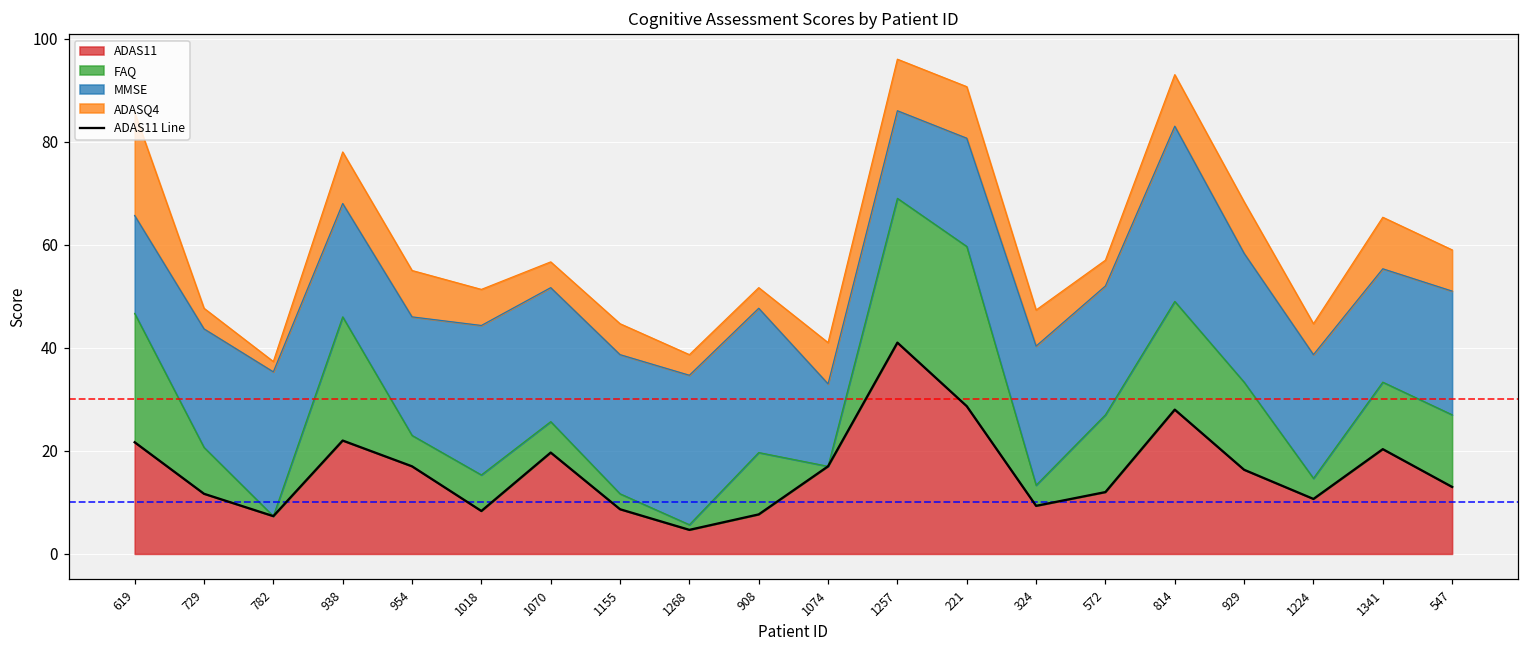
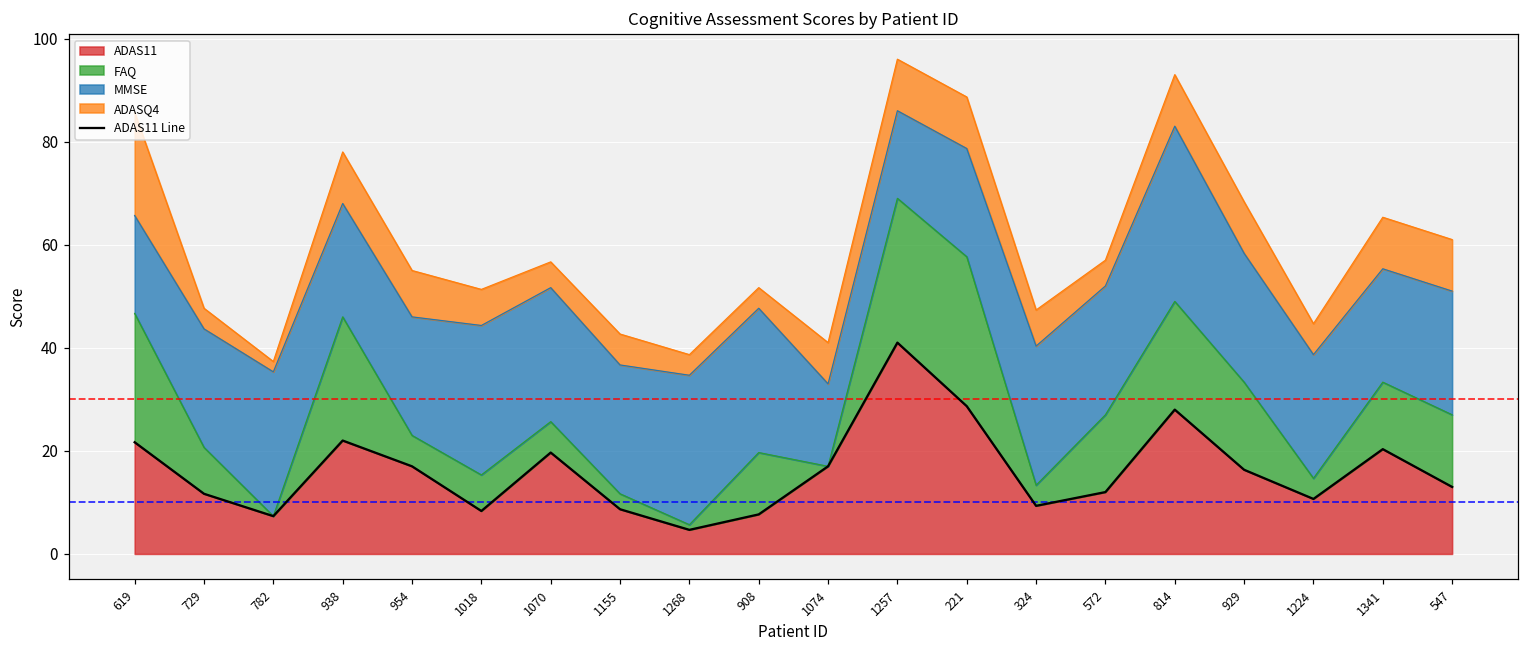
  {
    "ADAS11": {
      "619": 22,
      "729": 12,
      "938": 22,
      "954": 17,
      "1018": 8,
      "1070": 20,
      "1155": 9,
      "1268": 5,
      "908": 8,
      "1257": 41,
      "221": 29,
      "324": 9,
      "572": 12,
      "814": 28,
      "929": 16,
      "1224": 11,
      "1341": 20,
      "547": 13
    },
    "FAQ": {
      "619": 25,
      "729": 9,
      "938": 24,
      "954": 6,
      "1018": 7,
      "1070": 6,
      "1155": 3,
      "1268": 1,
      "908": 12,
      "1257": 28,
-     "221": 31,
+     "221": 29,
      "324": 4,
      "572": 15,
      "814": 21,
      "929": 17,
      "1224": 4,
      "1341": 13,
      "547": 14
    },
    "MMSE": {
      "619": 19,
      "729": 23,
      "782": 28,
      "938": 22,
      "954": 23,
      "1018": 29,
      "1070": 26,
-     "1155": 27,
+     "1155": 25,
      "1268": 29,
      "908": 28,
      "1074": 16,
      "1257": 17,
      "221": 21,
      "324": 27,
      "572": 25,
      "814": 34,
      "929": 25,
      "1224": 24,
      "1341": 22,
      "547": 24
    },
    "ADASQ4": {
      "729": 4,
      "782": 2,
      "938": 10,
      "954": 9,
      "1018": 7,
      "1070": 5,
      "1155": 6,
      "1268": 4,
      "908": 4,
      "1074": 8,
      "1257": 10,
      "221": 10,
      "324": 7,
      "572": 5,
      "814": 10,
      "929": 10,
      "1224": 6,
      "1341": 10,
-     "547": 8
+     "547": 10
    }
  }
